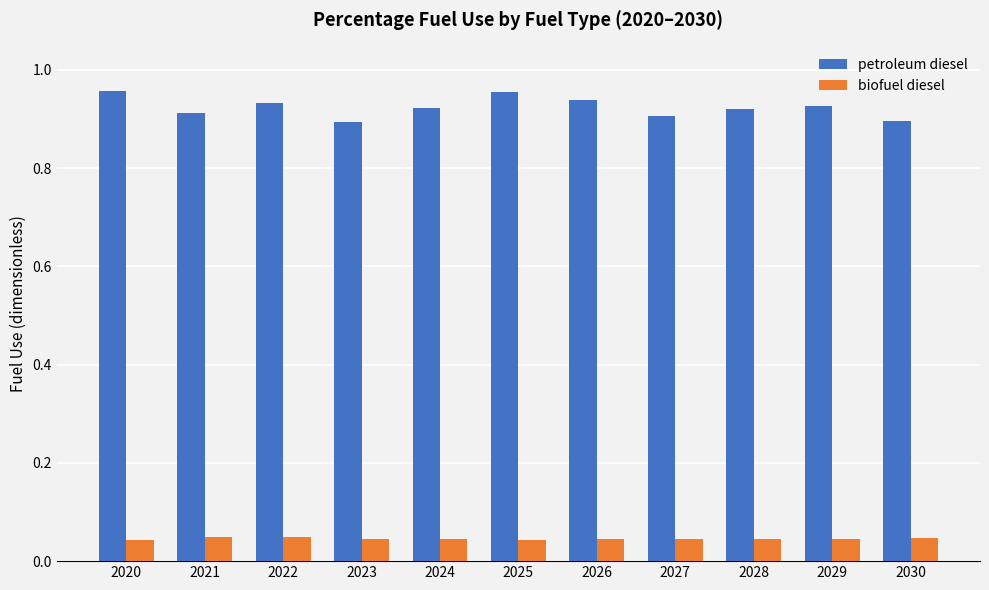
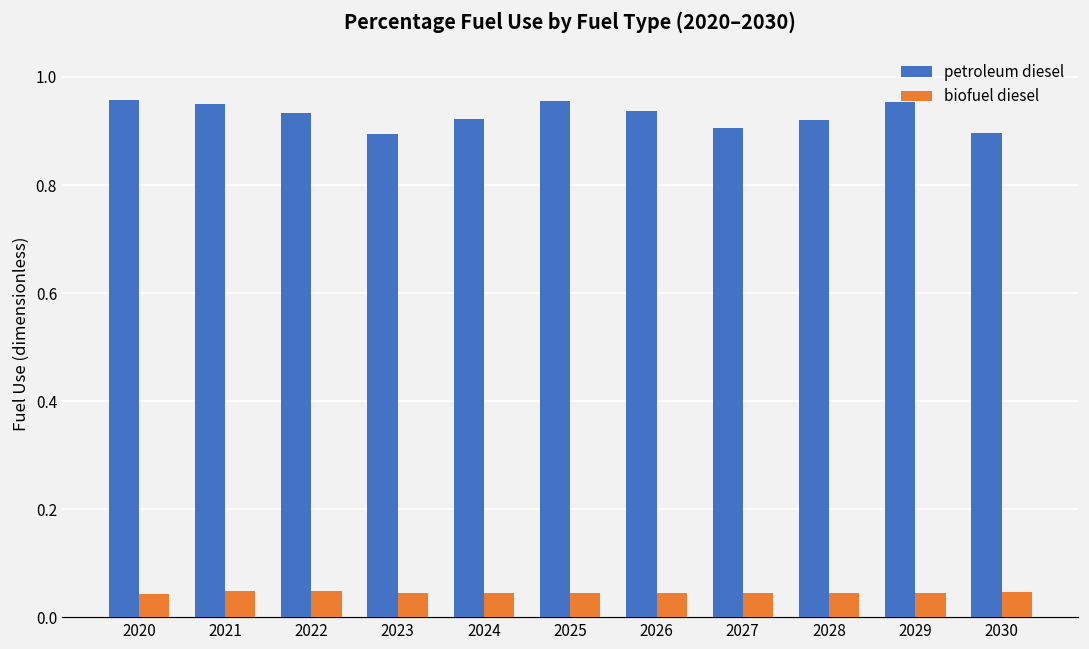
  {
    "petroleum diesel": {
      "2020": 0.96,
-     "2021": 0.91,
+     "2021": 0.95,
      "2022": 0.93,
      "2023": 0.89,
      "2024": 0.92,
      "2025": 0.96,
      "2026": 0.94,
      "2027": 0.91,
      "2028": 0.92,
-     "2029": 0.93,
+     "2029": 0.95,
      "2030": 0.90
    },
    "biofuel diesel": {
      "2020": 0.04,
      "2021": 0.05,
      "2022": 0.05,
      "2023": 0.05,
      "2024": 0.04,
      "2025": 0.04,
      "2026": 0.04,
      "2027": 0.04,
      "2028": 0.05,
      "2029": 0.05,
      "2030": 0.05
    }
  }
